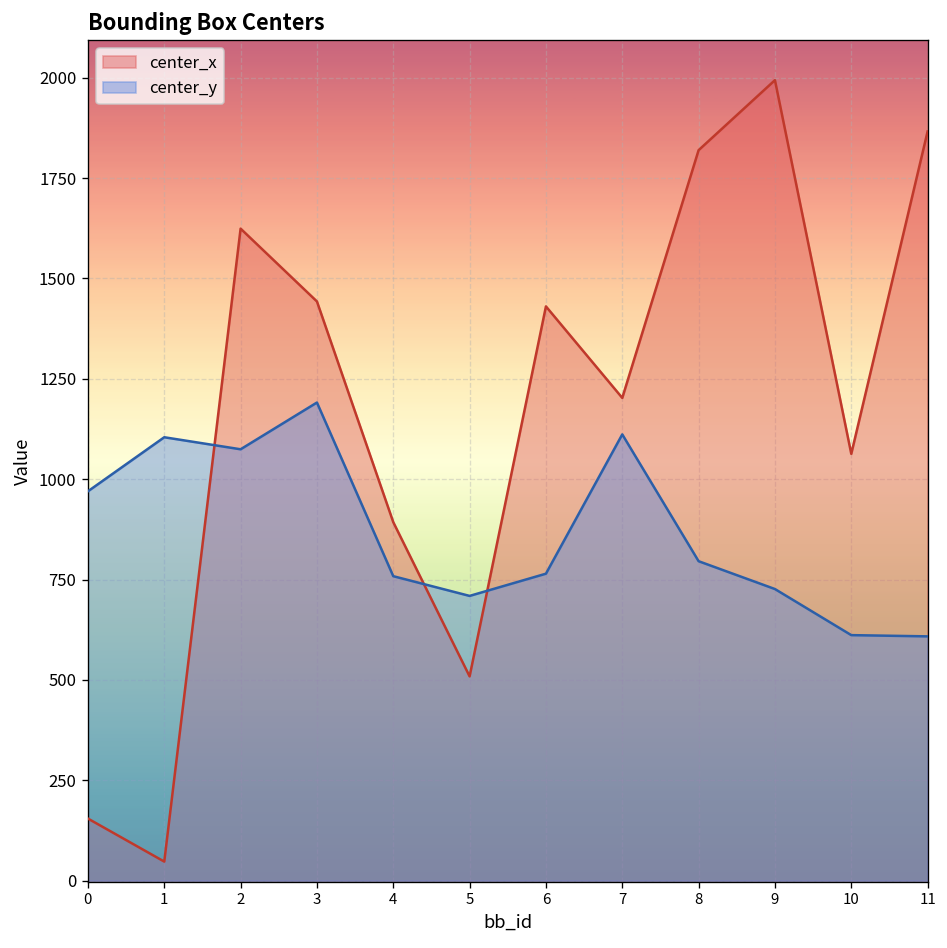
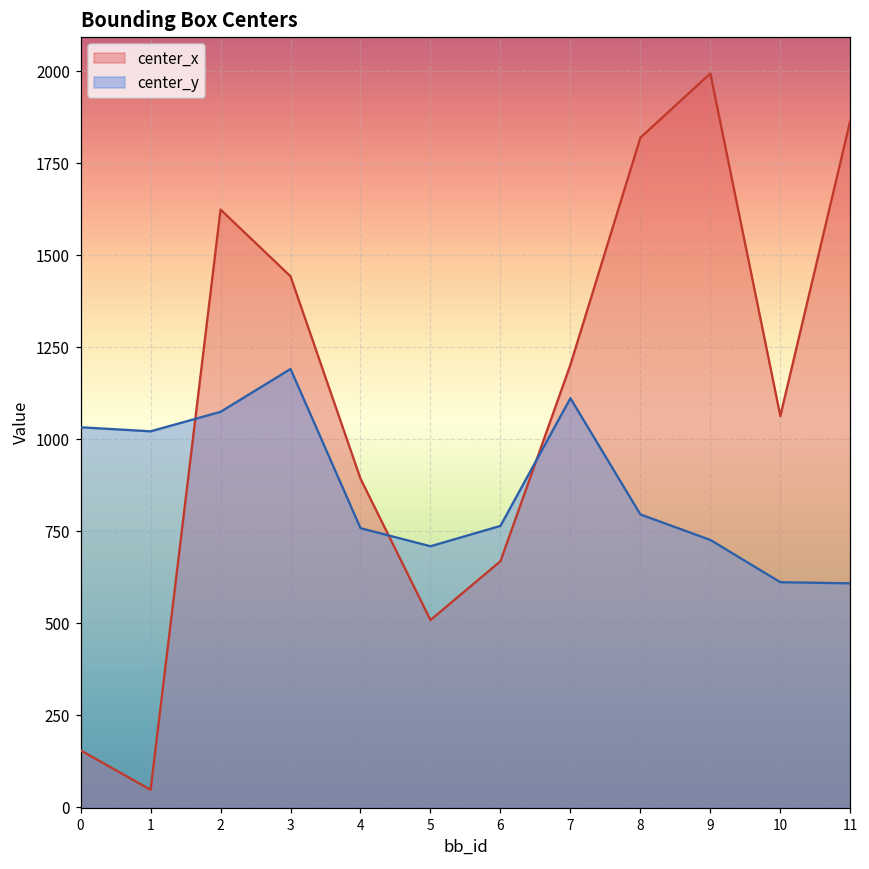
  {
    "center_x": {
      "0": 150,
      "1": 50,
      "2": 1620,
      "3": 1440,
      "4": 890,
      "5": 510,
-     "6": 1430,
+     "6": 670,
      "7": 1200,
      "8": 1820,
      "9": 1990,
      "10": 1060,
      "11": 1870
    },
    "center_y": {
-     "0": 970,
-     "1": 1100,
+     "0": 1030,
+     "1": 1020,
      "2": 1070,
      "3": 1190,
      "4": 760,
      "5": 710,
      "6": 760,
      "7": 1110,
      "8": 800,
      "9": 730,
      "10": 610,
      "11": 610
    }
  }
